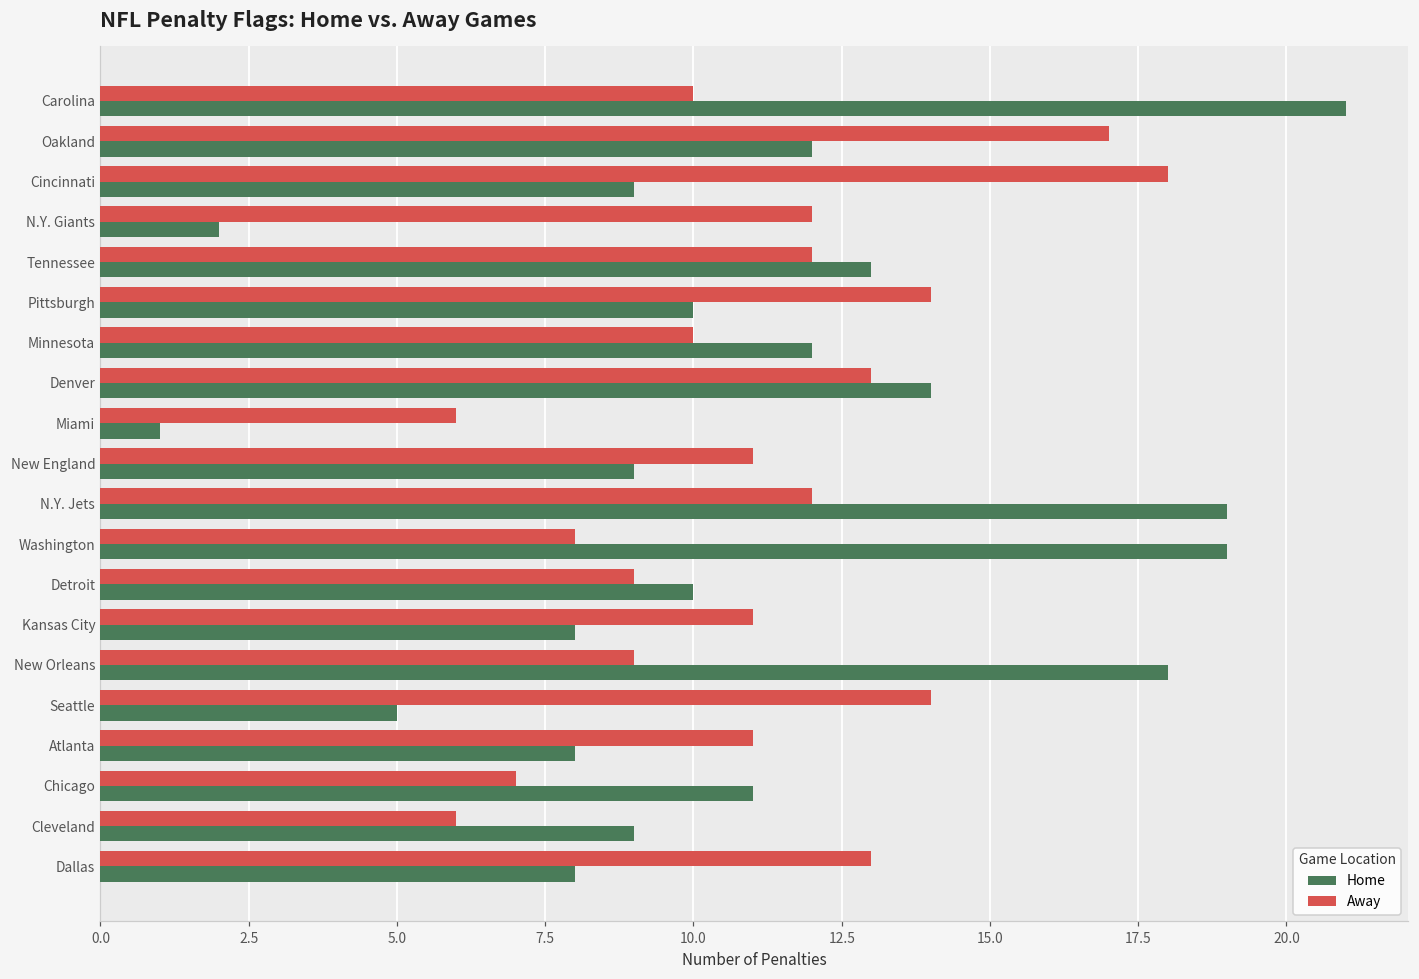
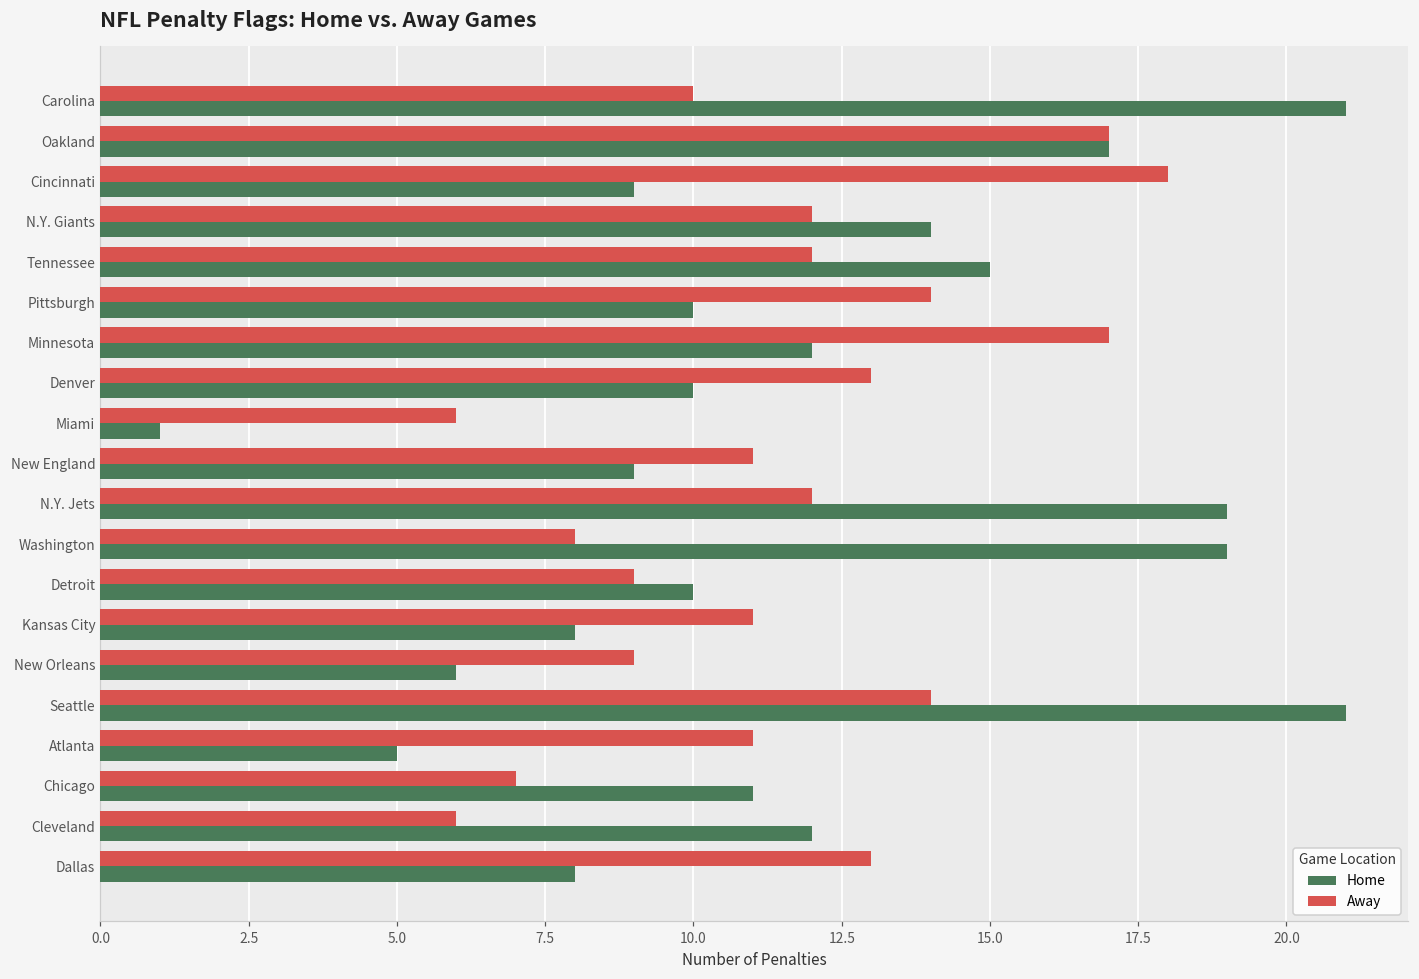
  {
    "Home": {
      "Carolina": 21,
-     "Oakland": 12,
+     "Oakland": 17,
      "Cincinnati": 9,
-     "N.Y. Giants": 2,
-     "Tennessee": 13,
+     "N.Y. Giants": 14,
+     "Tennessee": 15,
      "Pittsburgh": 10,
      "Minnesota": 12,
-     "Denver": 14,
+     "Denver": 10,
      "Miami": 1,
      "New England": 9,
      "N.Y. Jets": 19,
      "Washington": 19,
      "Detroit": 10,
      "Kansas City": 8,
-     "New Orleans": 18,
-     "Seattle": 5,
-     "Atlanta": 8,
+     "New Orleans": 6,
+     "Seattle": 21,
+     "Atlanta": 5,
      "Chicago": 11,
-     "Cleveland": 9,
+     "Cleveland": 12,
      "Dallas": 8
    },
    "Away": {
      "Carolina": 10,
      "Oakland": 17,
      "Cincinnati": 18,
      "N.Y. Giants": 12,
      "Tennessee": 12,
      "Pittsburgh": 14,
-     "Minnesota": 10,
+     "Minnesota": 17,
      "Denver": 13,
      "Miami": 6,
      "New England": 11,
      "N.Y. Jets": 12,
      "Washington": 8,
      "Detroit": 9,
      "Kansas City": 11,
      "New Orleans": 9,
      "Seattle": 14,
      "Atlanta": 11,
      "Chicago": 7,
      "Cleveland": 6,
      "Dallas": 13
    }
  }
